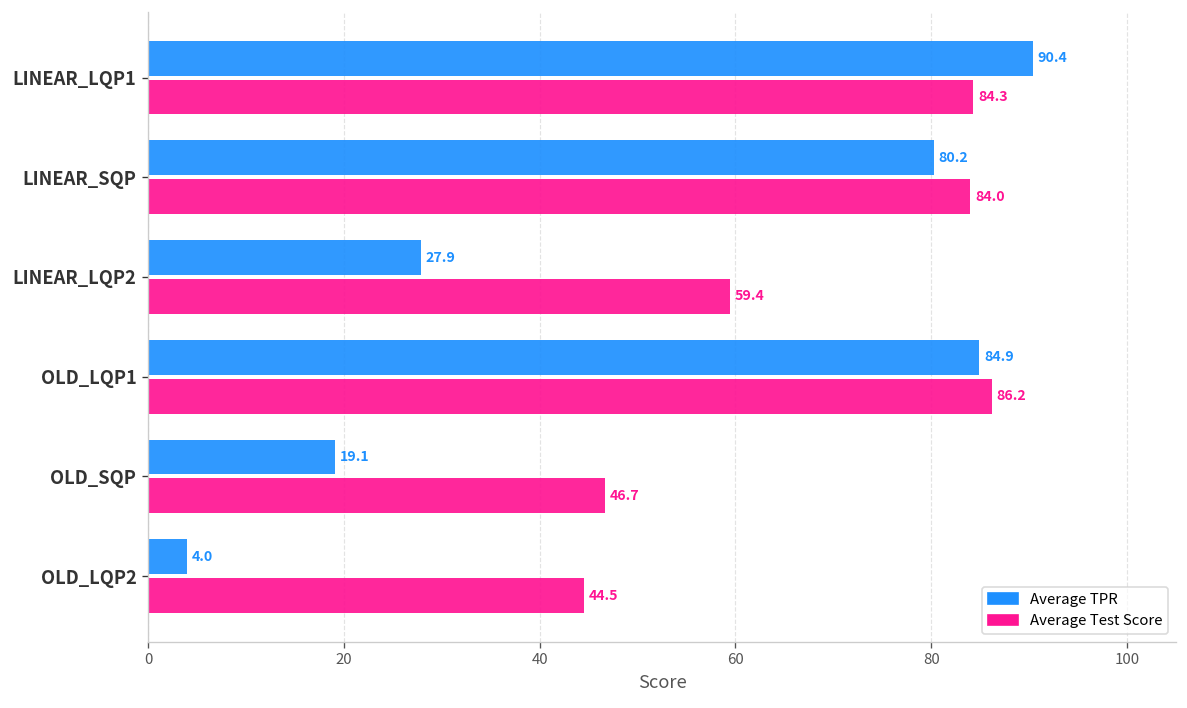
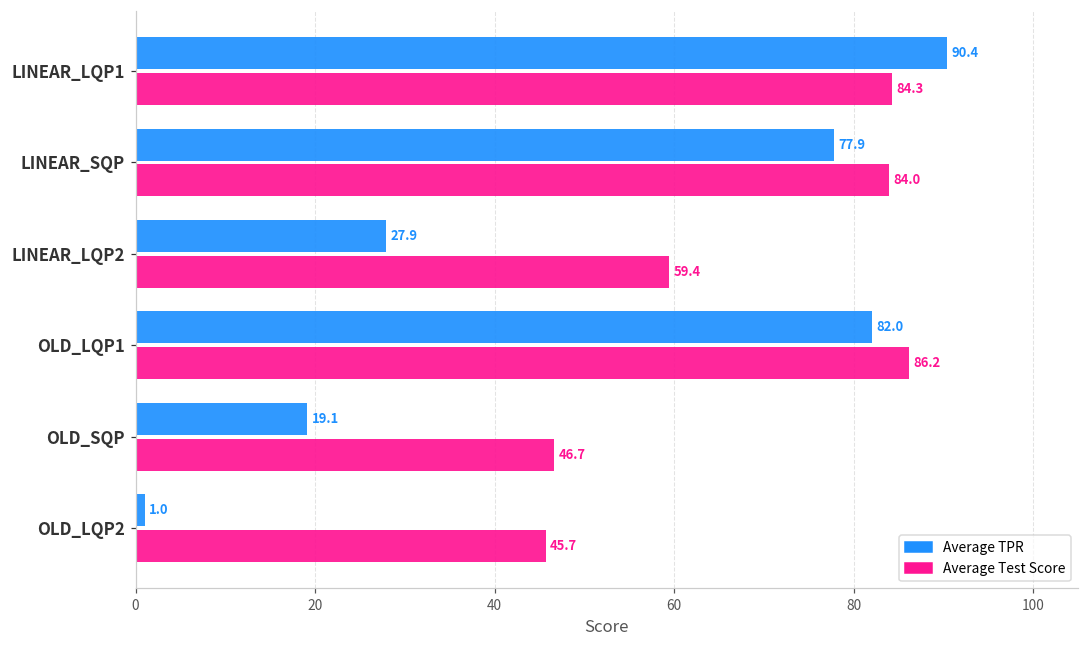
  {
    "Average TPR": {
      "LINEAR_LQP1": 90.4,
-     "LINEAR_SQP": 80.2,
+     "LINEAR_SQP": 77.9,
      "LINEAR_LQP2": 27.9,
-     "OLD_LQP1": 84.9,
+     "OLD_LQP1": 82.0,
      "OLD_SQP": 19.1,
-     "OLD_LQP2": 4.0
+     "OLD_LQP2": 1.0
    },
    "Average Test Score": {
      "LINEAR_LQP1": 84.3,
      "LINEAR_SQP": 84.0,
      "LINEAR_LQP2": 59.4,
      "OLD_LQP1": 86.2,
      "OLD_SQP": 46.7,
-     "OLD_LQP2": 44.5
+     "OLD_LQP2": 45.7
    }
  }
